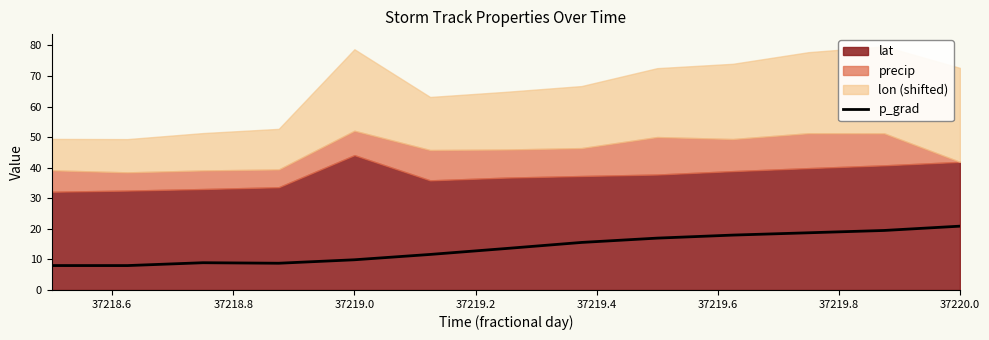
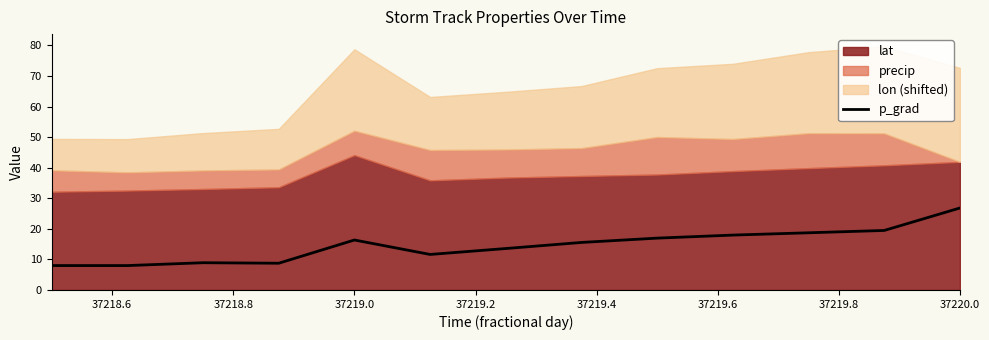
  {
    "p_grad": {
-     "37219.0": 10,
-     "37220.0": 21
+     "37219.0": 16,
+     "37220.0": 27
    },
    "lat": {
      "37219.0": 44
    },
    "precip": {
      "37219.0": 8
    },
    "lon (shifted)": {
      "37219.0": 27,
      "37220.0": 31
    }
  }
